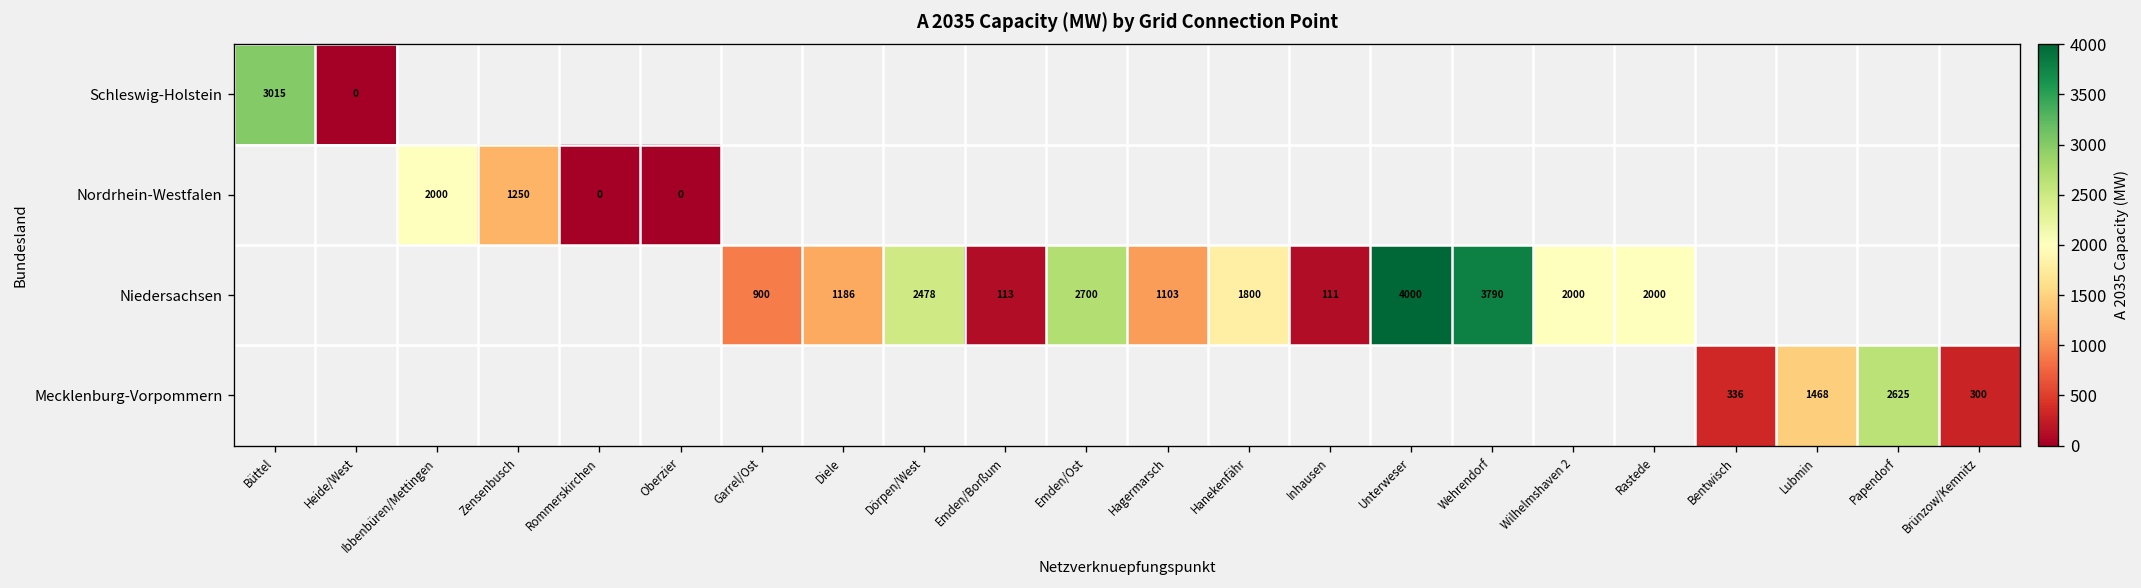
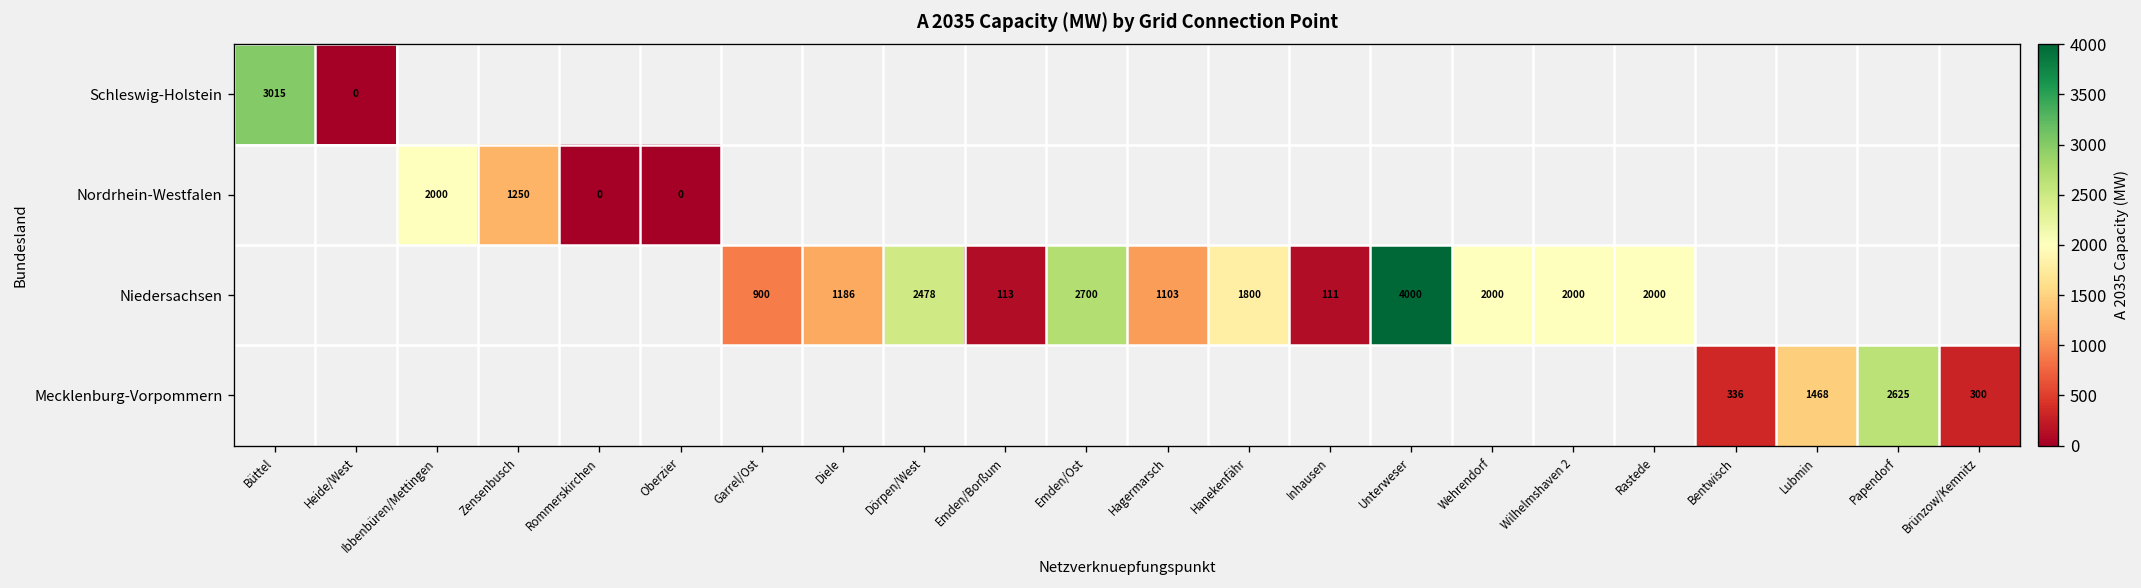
  {
    "Schleswig-Holstein": {
      "Büttel": 3015,
      "Heide/West": 0
    },
    "Nordrhein-Westfalen": {
      "Ibbenbüren/Mettingen": 2000,
      "Zensenbusch": 1250,
      "Rommerskirchen": 0,
      "Oberzier": 0
    },
    "Niedersachsen": {
      "Garrel/Ost": 900,
      "Diele": 1186,
      "Dörpen/West": 2478,
      "Emden/Borßum": 113,
      "Emden/Ost": 2700,
      "Hagermarsch": 1103,
      "Hanekenfähr": 1800,
      "Inhausen": 111,
      "Unterweser": 4000,
-     "Wehrendorf": 3790,
+     "Wehrendorf": 2000,
      "Wilhelmshaven 2": 2000,
      "Rastede": 2000
    },
    "Mecklenburg-Vorpommern": {
      "Bentwisch": 336,
      "Lubmin": 1468,
      "Papendorf": 2625,
      "Brünzow/Kemnitz": 300
    }
  }
